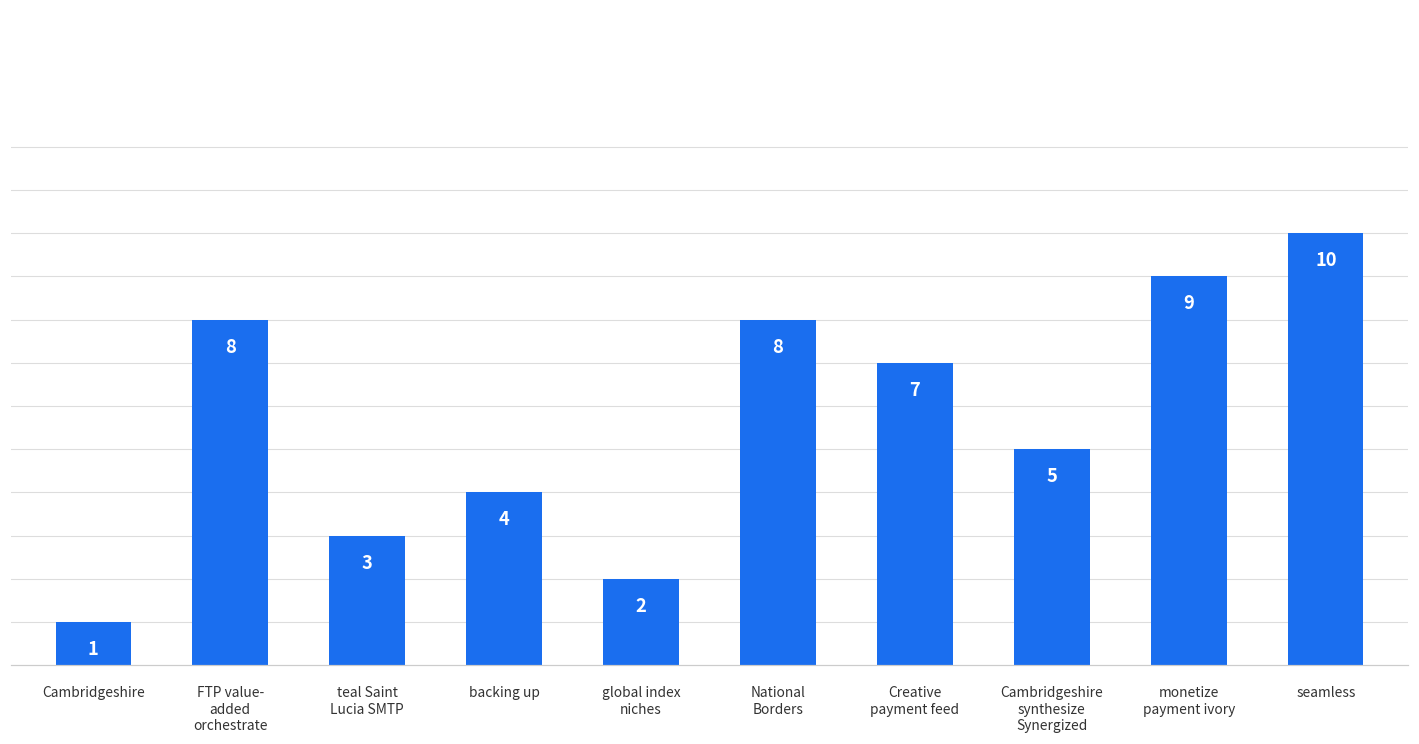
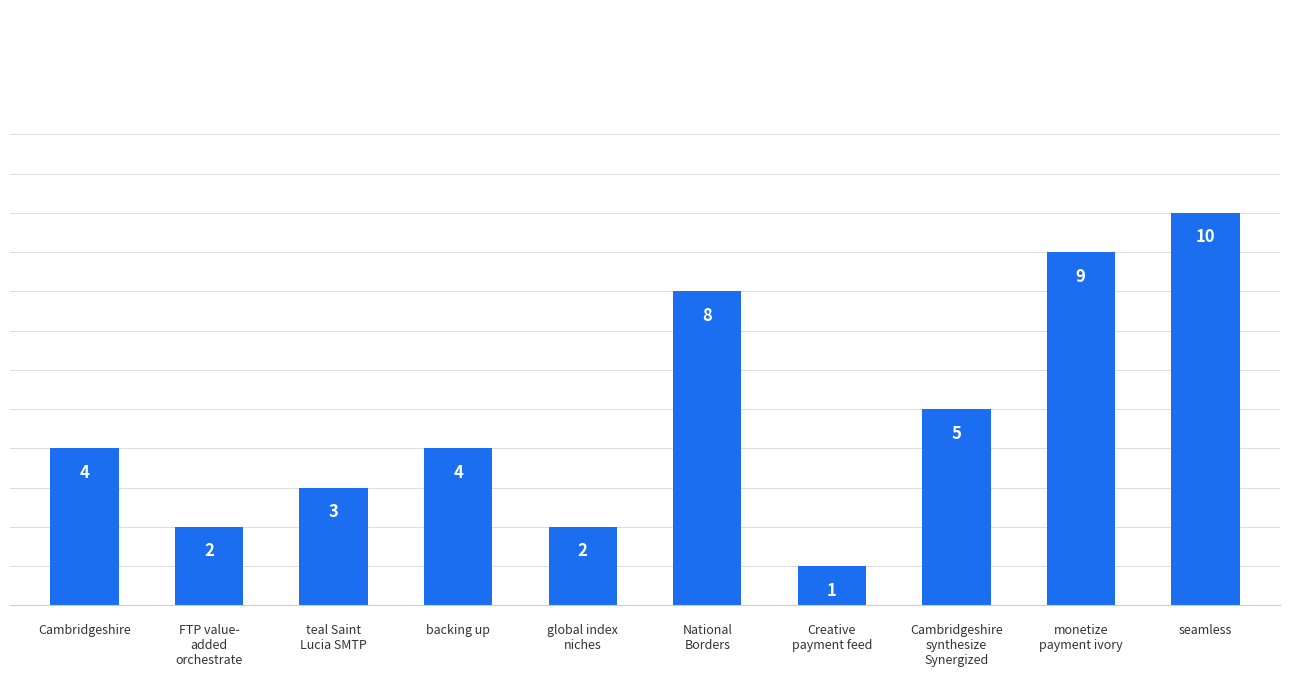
  {
-   "Cambridgeshire": 1,
-   "FTP value- added orchestrate": 8,
+   "Cambridgeshire": 4,
+   "FTP value- added orchestrate": 2,
    "teal Saint Lucia SMTP": 3,
    "backing up": 4,
    "global index niches": 2,
    "National Borders": 8,
-   "Creative payment feed": 7,
+   "Creative payment feed": 1,
    "Cambridgeshire synthesize Synergized": 5,
    "monetize payment ivory": 9,
    "seamless": 10
  }
